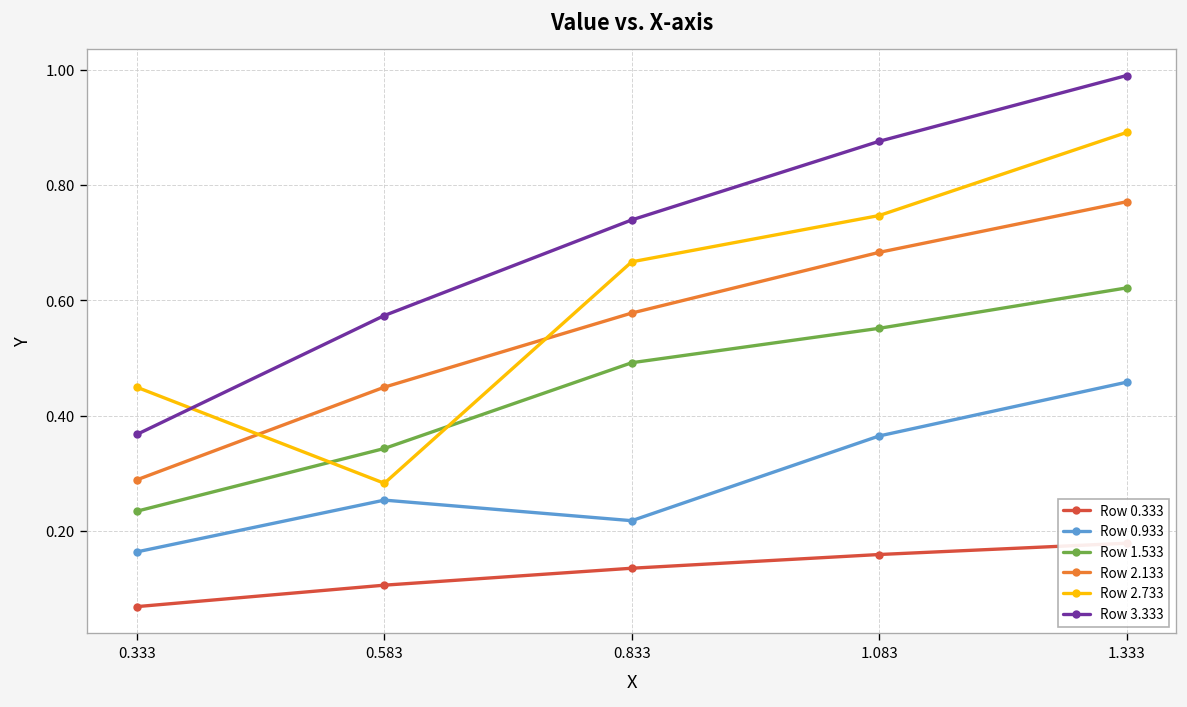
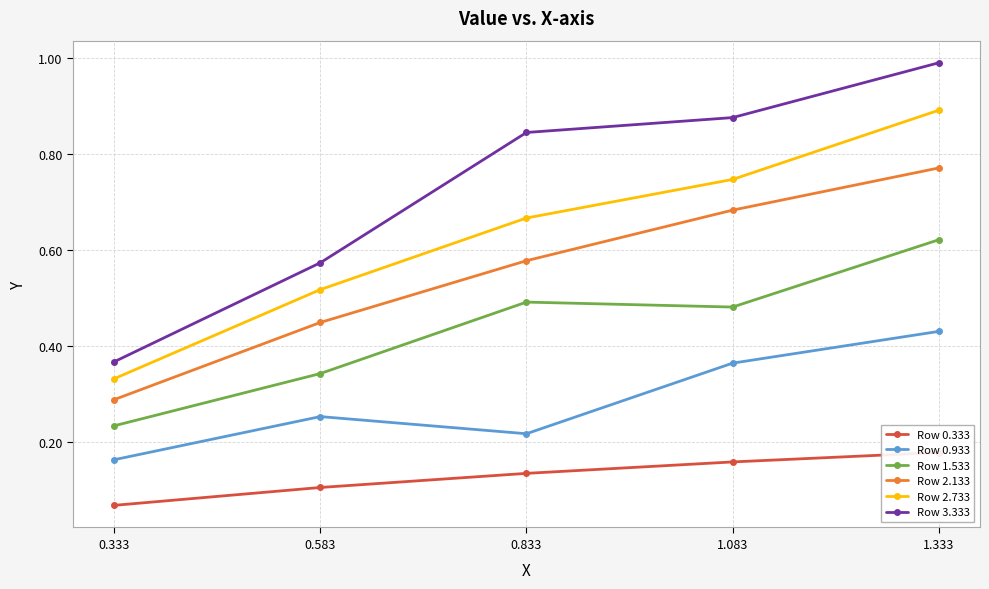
  {
    "Row 0.933": {
      "0.333": 0.16,
      "0.583": 0.25,
      "0.833": 0.22,
      "1.083": 0.36,
-     "1.333": 0.46
+     "1.333": 0.43
    },
    "Row 1.533": {
      "0.333": 0.23,
      "0.583": 0.34,
      "0.833": 0.49,
-     "1.083": 0.55,
+     "1.083": 0.48,
      "1.333": 0.62
    },
    "Row 2.733": {
-     "0.333": 0.45,
-     "0.583": 0.28,
+     "0.333": 0.33,
+     "0.583": 0.52,
      "0.833": 0.67,
      "1.083": 0.75,
      "1.333": 0.89
    },
    "Row 3.333": {
      "0.333": 0.37,
      "0.583": 0.57,
-     "0.833": 0.74,
+     "0.833": 0.84,
      "1.083": 0.88,
      "1.333": 0.99
    }
  }
